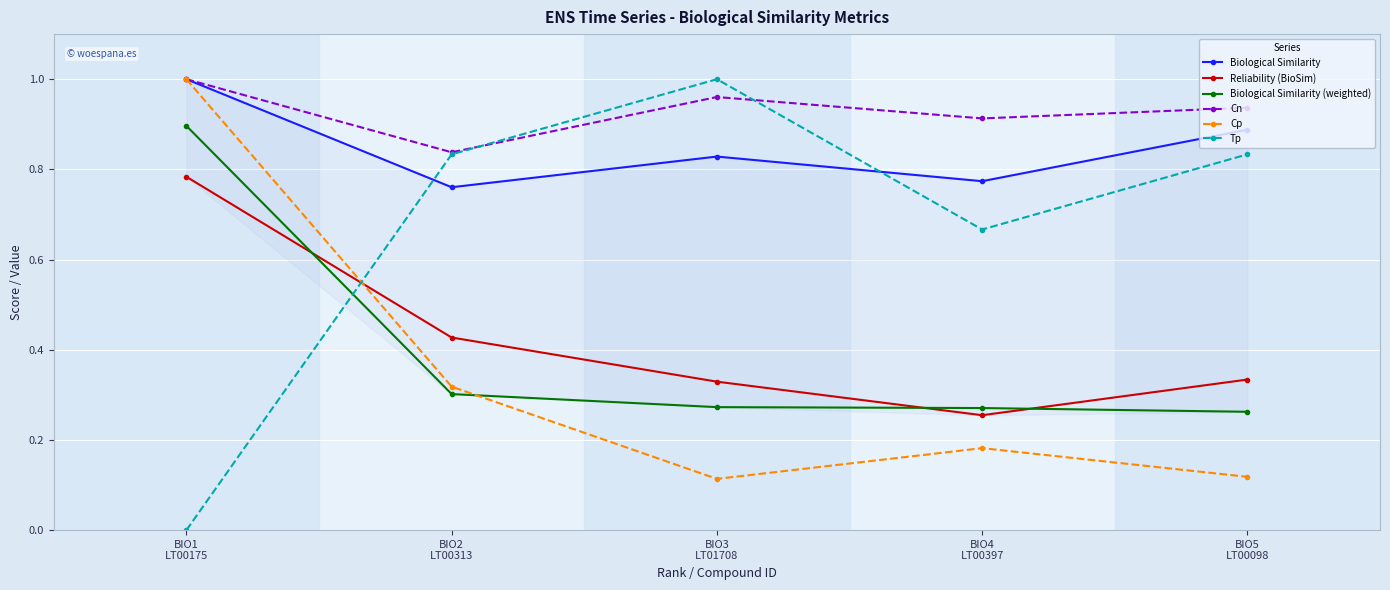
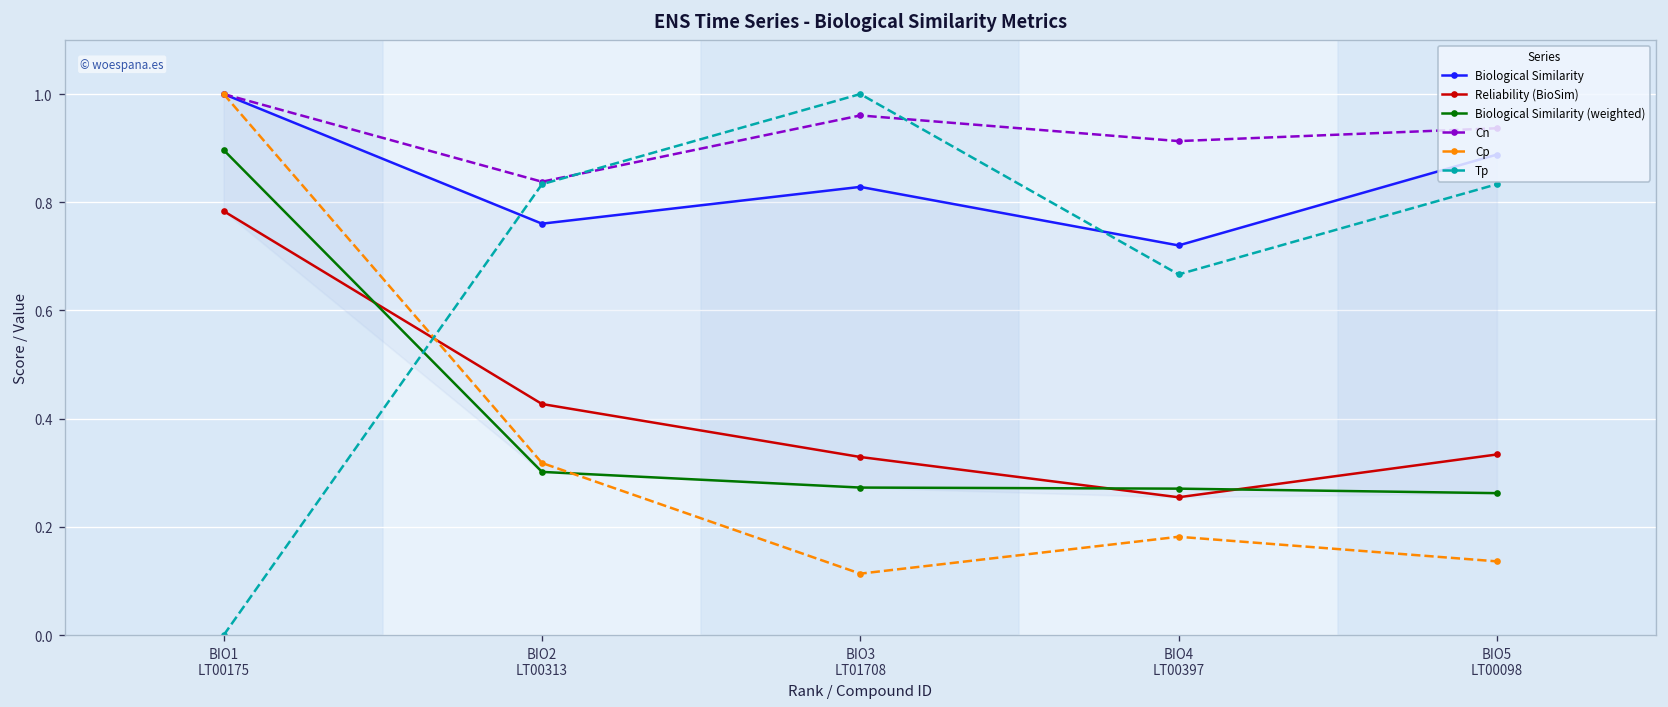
  {
    "Biological Similarity": {
      "BIO2 LT00313": 0.76,
      "BIO3 LT01708": 0.83,
-     "BIO4 LT00397": 0.77
+     "BIO4 LT00397": 0.72
    },
    "Reliability (BioSim)": {
      "BIO1 LT00175": 0.78,
      "BIO2 LT00313": 0.43,
      "BIO3 LT01708": 0.33,
      "BIO4 LT00397": 0.25,
      "BIO5 LT00098": 0.33
    },
    "Biological Similarity (weighted)": {
      "BIO1 LT00175": 0.90,
      "BIO2 LT00313": 0.30,
      "BIO3 LT01708": 0.27,
      "BIO4 LT00397": 0.27,
      "BIO5 LT00098": 0.26
    },
    "Cn": {
      "BIO3 LT01708": 0.96,
      "BIO4 LT00397": 0.91
    },
    "Cp": {
      "BIO2 LT00313": 0.32,
      "BIO3 LT01708": 0.11,
      "BIO4 LT00397": 0.18,
-     "BIO5 LT00098": 0.12
+     "BIO5 LT00098": 0.14
    },
    "Tp": {
      "BIO1 LT00175": 0.00,
      "BIO3 LT01708": 1.00,
      "BIO4 LT00397": 0.67,
      "BIO5 LT00098": 0.83
    }
  }
